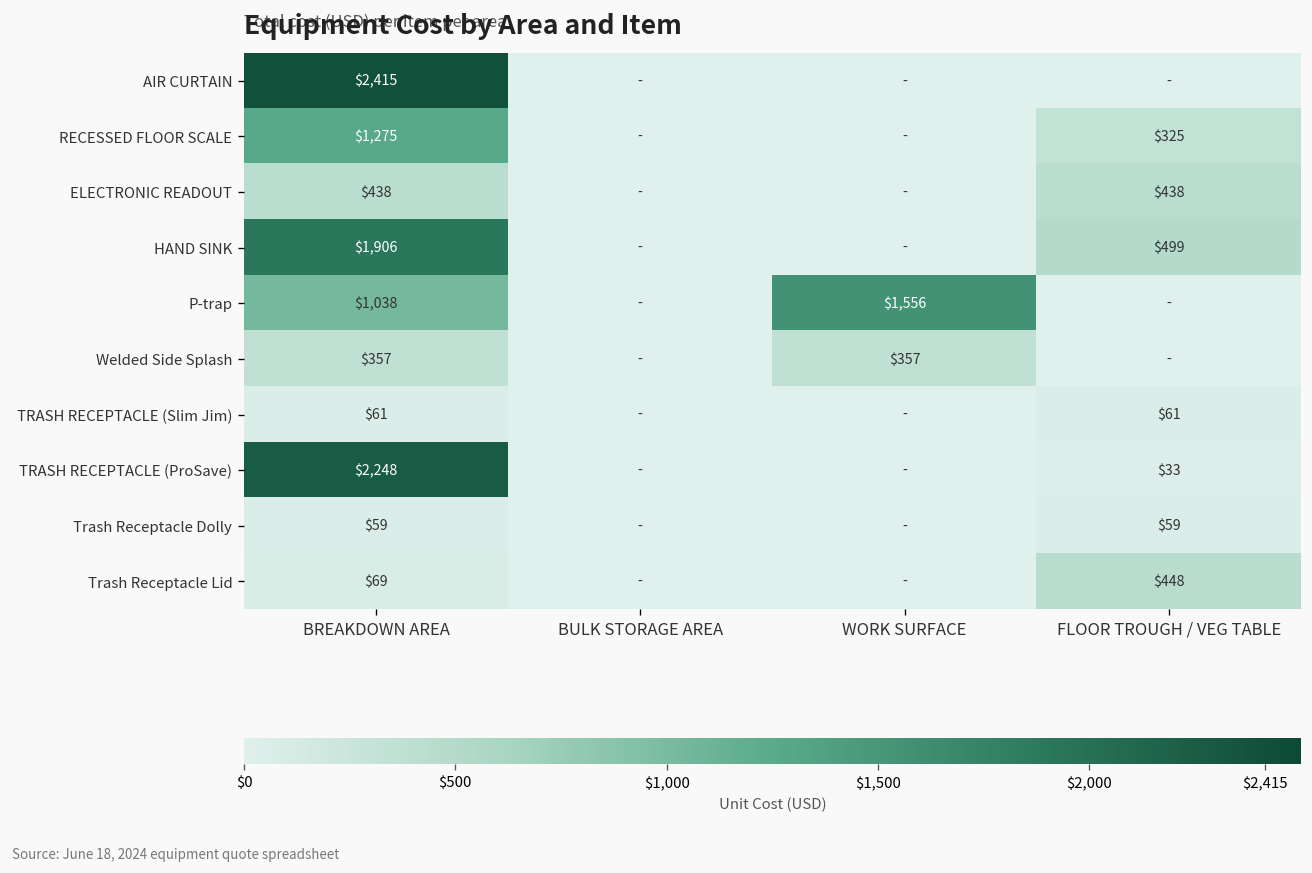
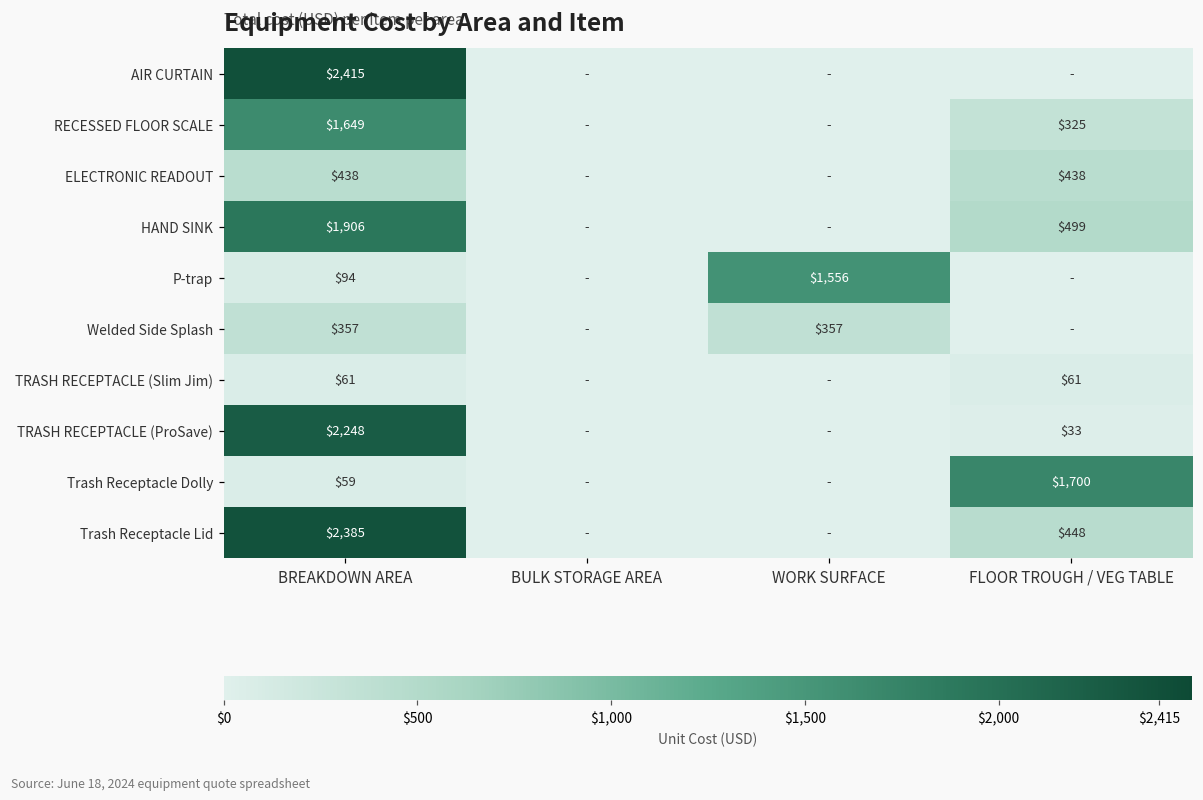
  {
    "AIR CURTAIN": {
      "BREAKDOWN AREA": "$2,415"
    },
    "RECESSED FLOOR SCALE": {
-     "BREAKDOWN AREA": "$1,275",
+     "BREAKDOWN AREA": "$1,649",
      "FLOOR TROUGH / VEG TABLE": "$325"
    },
    "ELECTRONIC READOUT": {
      "BREAKDOWN AREA": "$438",
      "FLOOR TROUGH / VEG TABLE": "$438"
    },
    "HAND SINK": {
      "BREAKDOWN AREA": "$1,906",
      "FLOOR TROUGH / VEG TABLE": "$499"
    },
    "P-trap": {
-     "BREAKDOWN AREA": "$1,038",
+     "BREAKDOWN AREA": "$94",
      "WORK SURFACE": "$1,556"
    },
    "Welded Side Splash": {
      "BREAKDOWN AREA": "$357",
      "WORK SURFACE": "$357"
    },
    "TRASH RECEPTACLE (Slim Jim)": {
      "BREAKDOWN AREA": "$61",
      "FLOOR TROUGH / VEG TABLE": "$61"
    },
    "TRASH RECEPTACLE (ProSave)": {
      "BREAKDOWN AREA": "$2,248",
      "FLOOR TROUGH / VEG TABLE": "$33"
    },
    "Trash Receptacle Dolly": {
      "BREAKDOWN AREA": "$59",
-     "FLOOR TROUGH / VEG TABLE": "$59"
+     "FLOOR TROUGH / VEG TABLE": "$1,700"
    },
    "Trash Receptacle Lid": {
-     "BREAKDOWN AREA": "$69",
+     "BREAKDOWN AREA": "$2,385",
      "FLOOR TROUGH / VEG TABLE": "$448"
    }
  }
